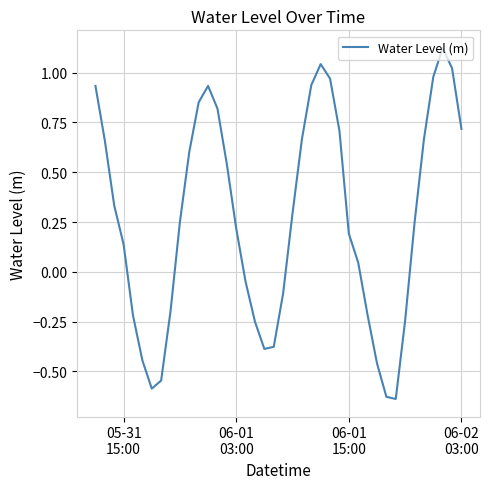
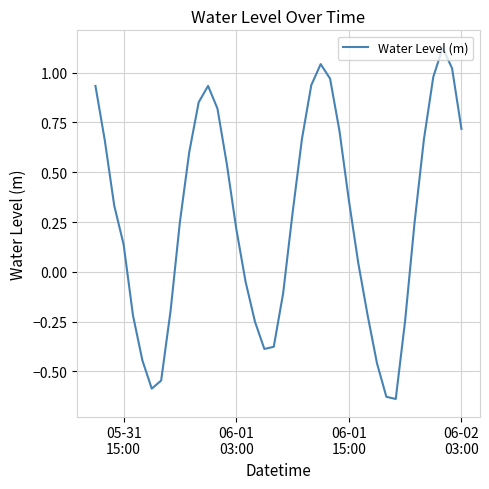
  {
    "05-31 15:00": 0.14,
    "06-01 03:00": 0.22,
-   "06-01 15:00": 0.19,
+   "06-01 15:00": 0.36,
    "06-02 03:00": 0.72
  }
